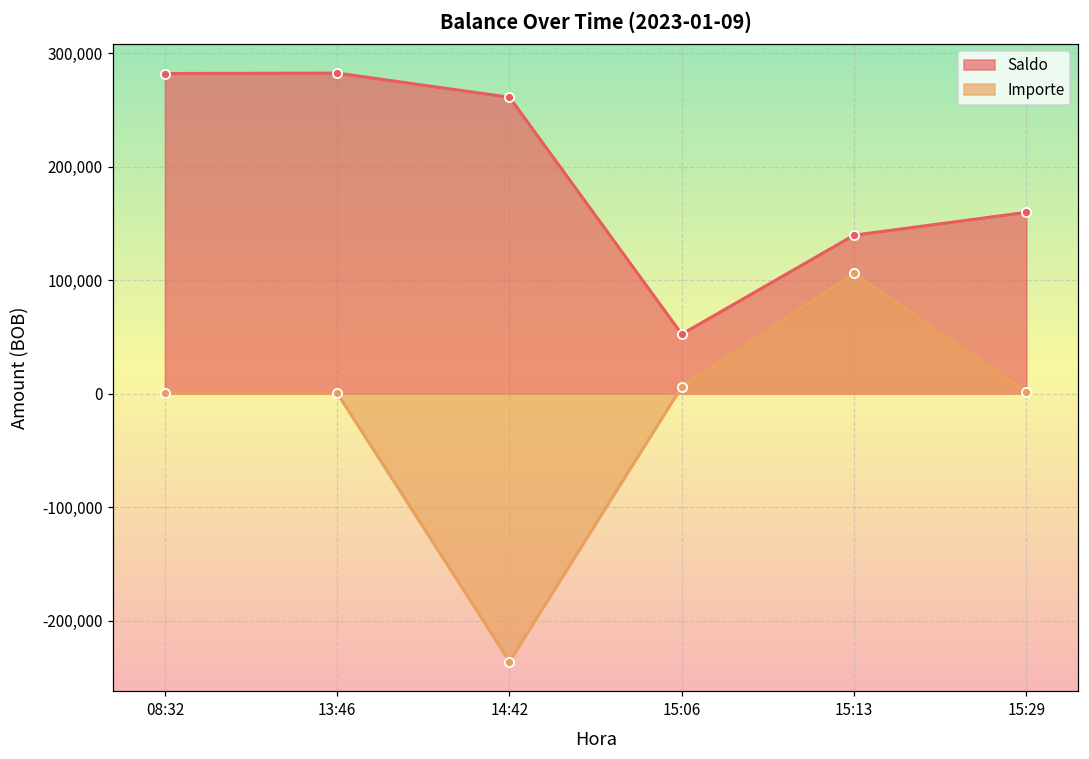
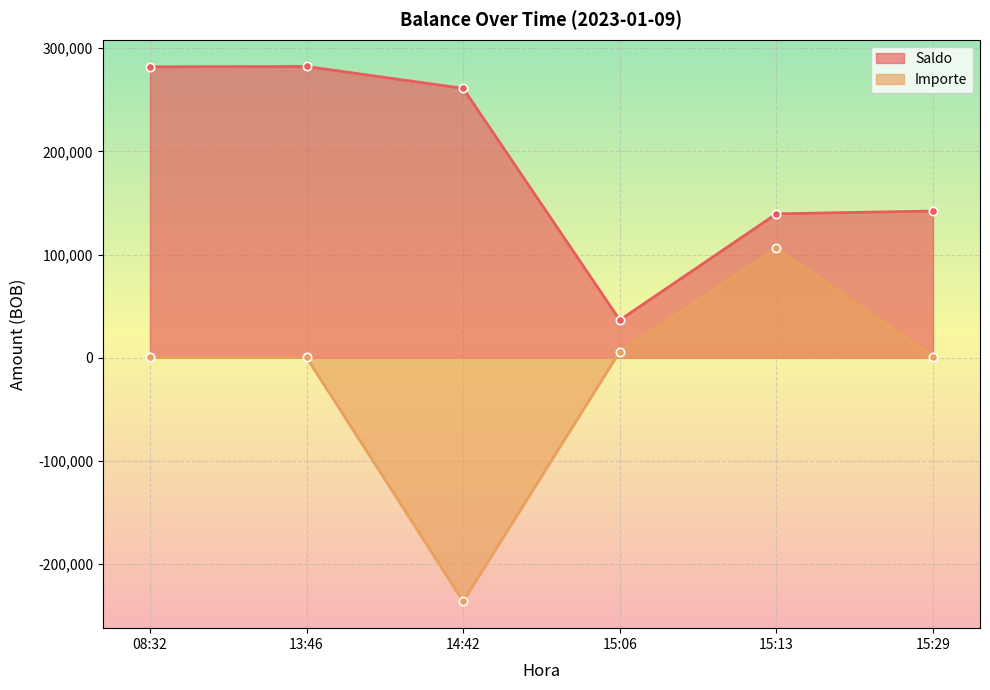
  {
    "Saldo": {
      "08:32": "282,000",
      "13:46": "282,000",
      "14:42": "261,000",
-     "15:06": "52,000",
+     "15:06": "37,000",
      "15:13": "140,000",
-     "15:29": "160,000"
+     "15:29": "142,000"
    }
  }
